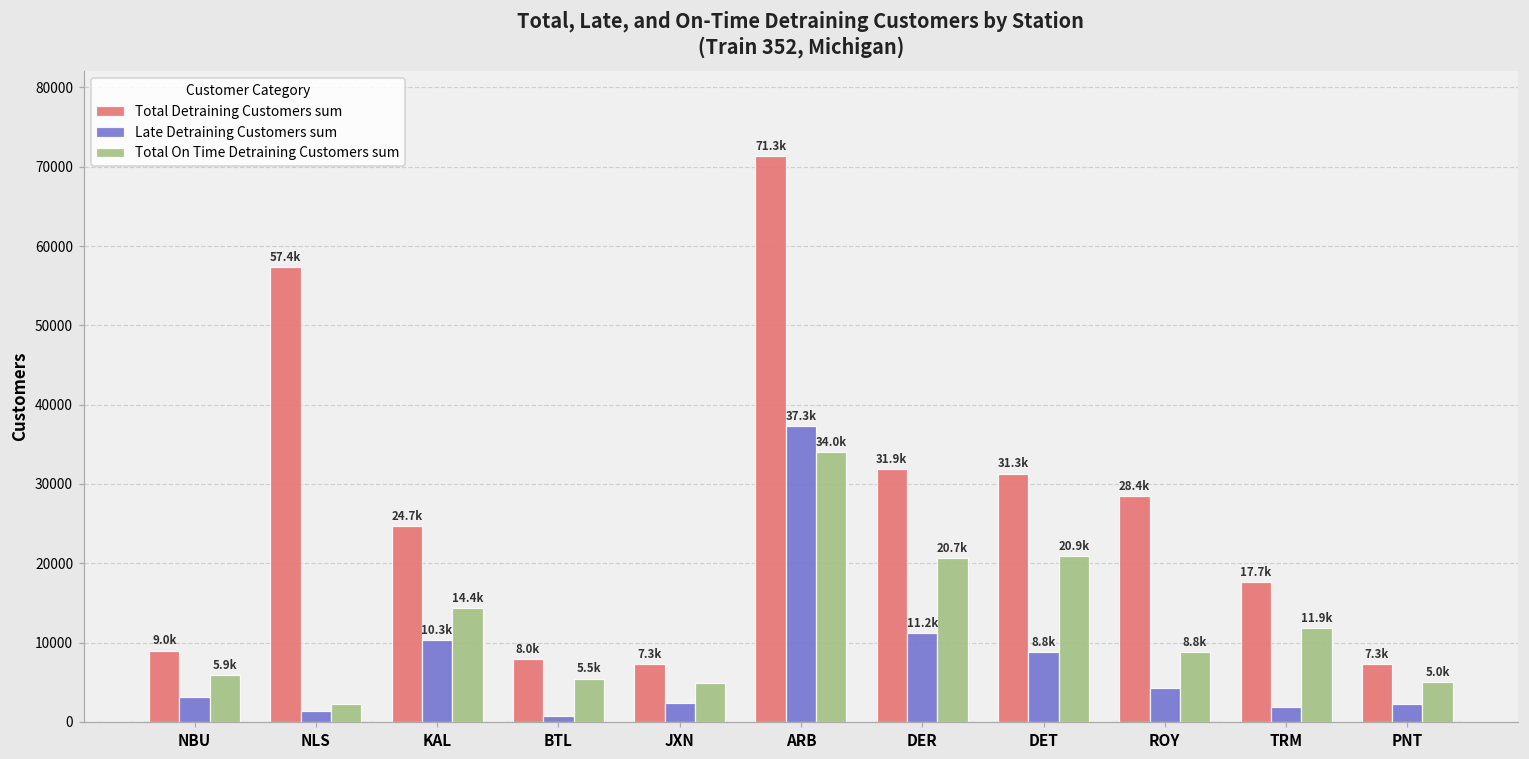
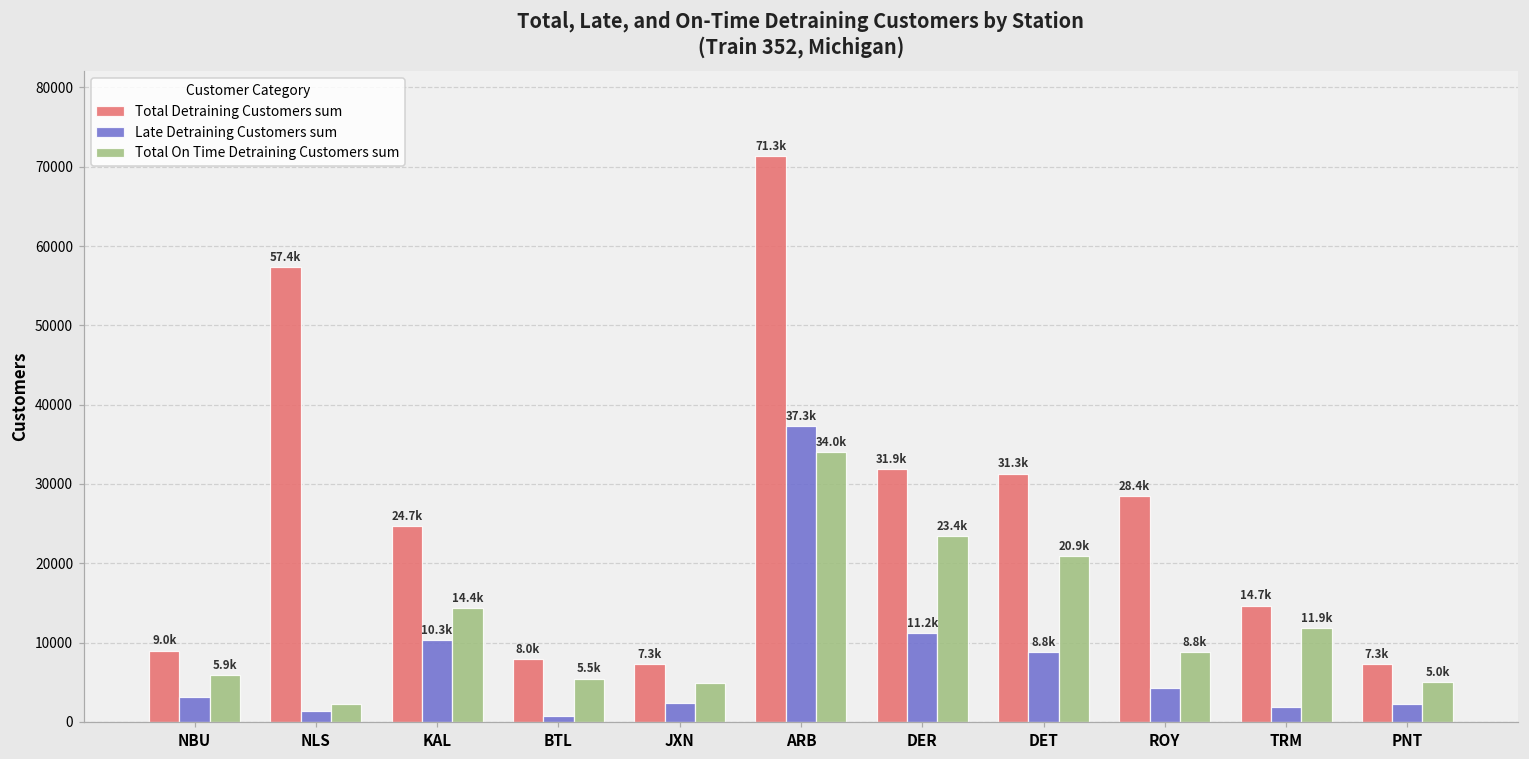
  {
    "Total Detraining Customers sum": {
      "NBU": "9.0k",
      "NLS": "57.4k",
      "KAL": "24.7k",
      "BTL": "8.0k",
      "JXN": "7.3k",
      "ARB": "71.3k",
      "DER": "31.9k",
      "DET": "31.3k",
      "ROY": "28.4k",
-     "TRM": "17.7k",
+     "TRM": "14.7k",
      "PNT": "7.3k"
    },
    "Late Detraining Customers sum": {
      "KAL": "10.3k",
      "ARB": "37.3k",
      "DER": "11.2k",
      "DET": "8.8k"
    },
    "Total On Time Detraining Customers sum": {
      "NBU": "5.9k",
      "KAL": "14.4k",
      "BTL": "5.5k",
      "ARB": "34.0k",
-     "DER": "20.7k",
+     "DER": "23.4k",
      "DET": "20.9k",
      "ROY": "8.8k",
      "TRM": "11.9k",
      "PNT": "5.0k"
    }
  }
